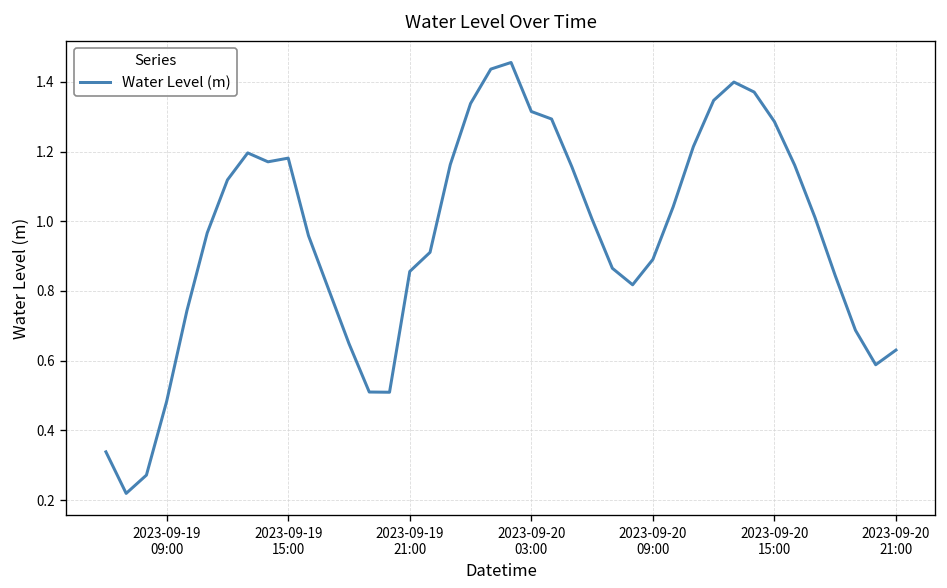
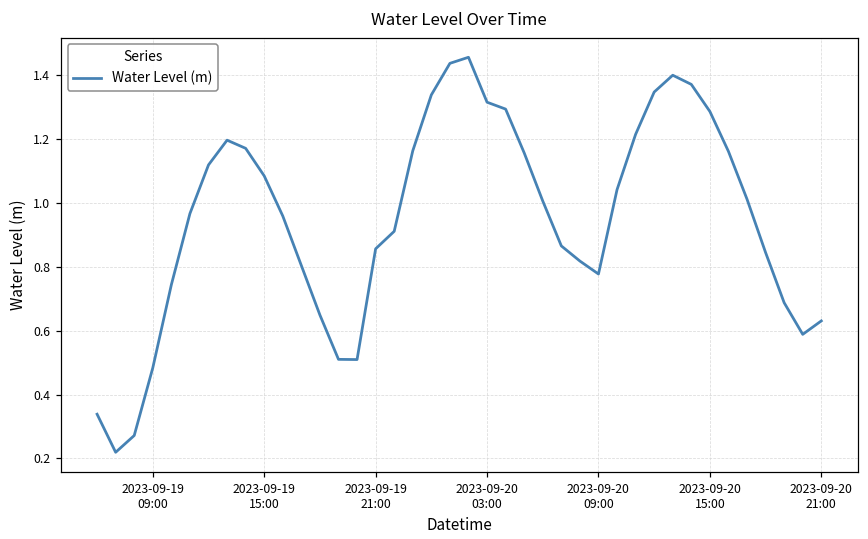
  {
    "2023-09-19 09:00": 0.48,
-   "2023-09-19 15:00": 1.18,
+   "2023-09-19 15:00": 1.08,
    "2023-09-19 21:00": 0.86,
    "2023-09-20 03:00": 1.31,
-   "2023-09-20 09:00": 0.89,
+   "2023-09-20 09:00": 0.78,
    "2023-09-20 15:00": 1.29,
    "2023-09-20 21:00": 0.63
  }
